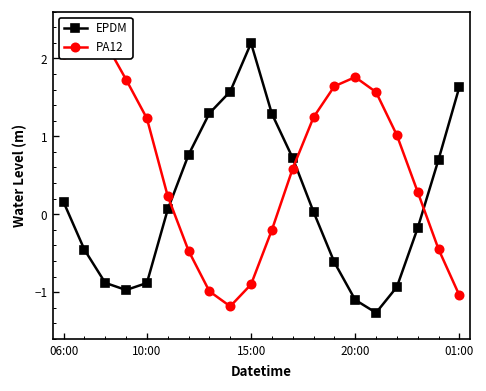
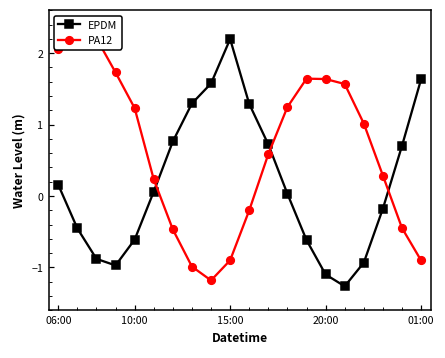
  {
    "EPDM": {
      "06:00": 0.2,
-     "10:00": -0.9,
+     "10:00": -0.6,
      "15:00": 2.2,
      "20:00": -1.1,
      "01:00": 1.6
    },
    "PA12": {
      "10:00": 1.2,
      "15:00": -0.9,
-     "20:00": 1.8,
-     "01:00": -1.0
+     "20:00": 1.6,
+     "01:00": -0.9
    }
  }
